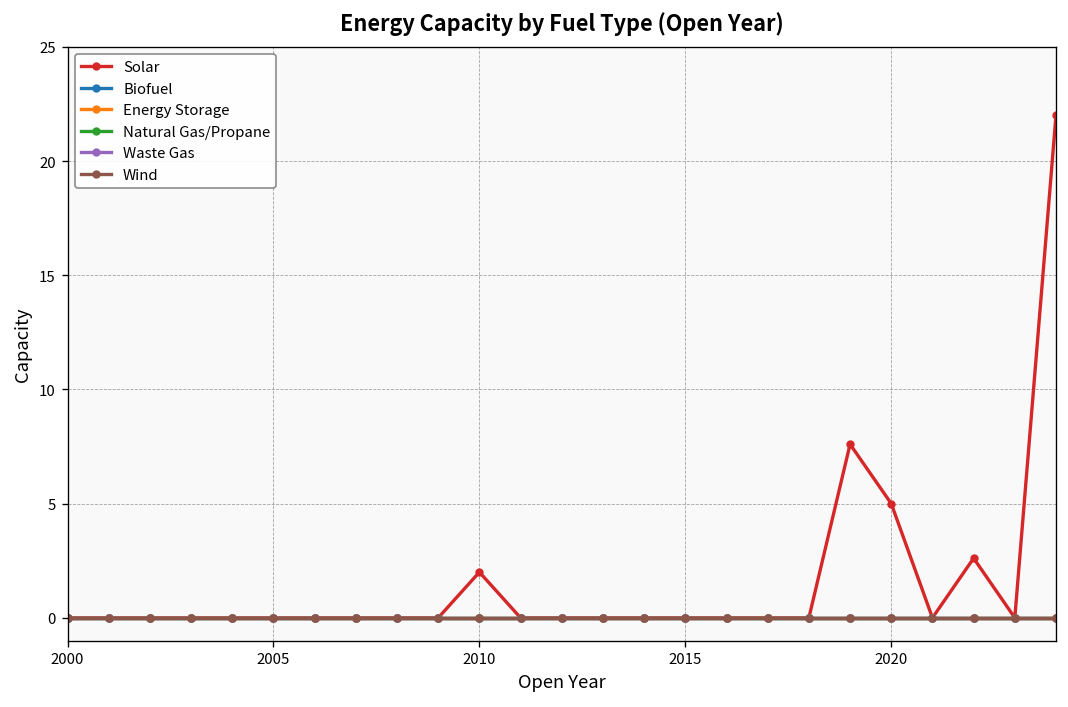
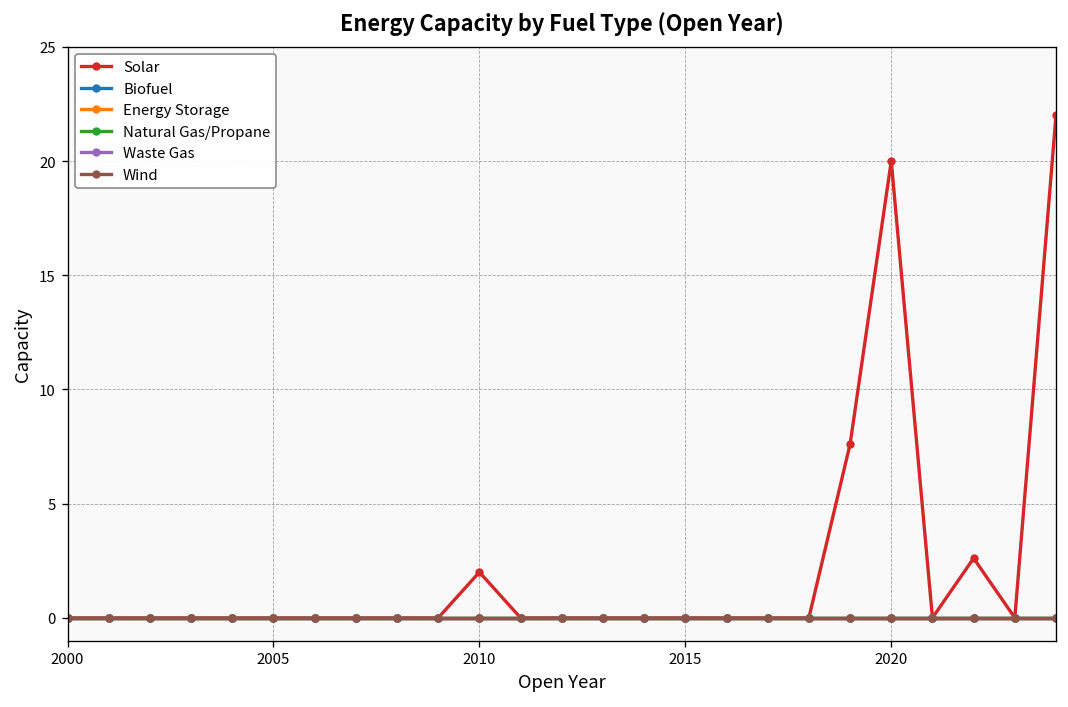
  {
    "Solar": {
      "2010": 2,
-     "2020": 5
+     "2020": 20
    },
    "Wind": {
      "2010": 0,
      "2020": 0
    }
  }
